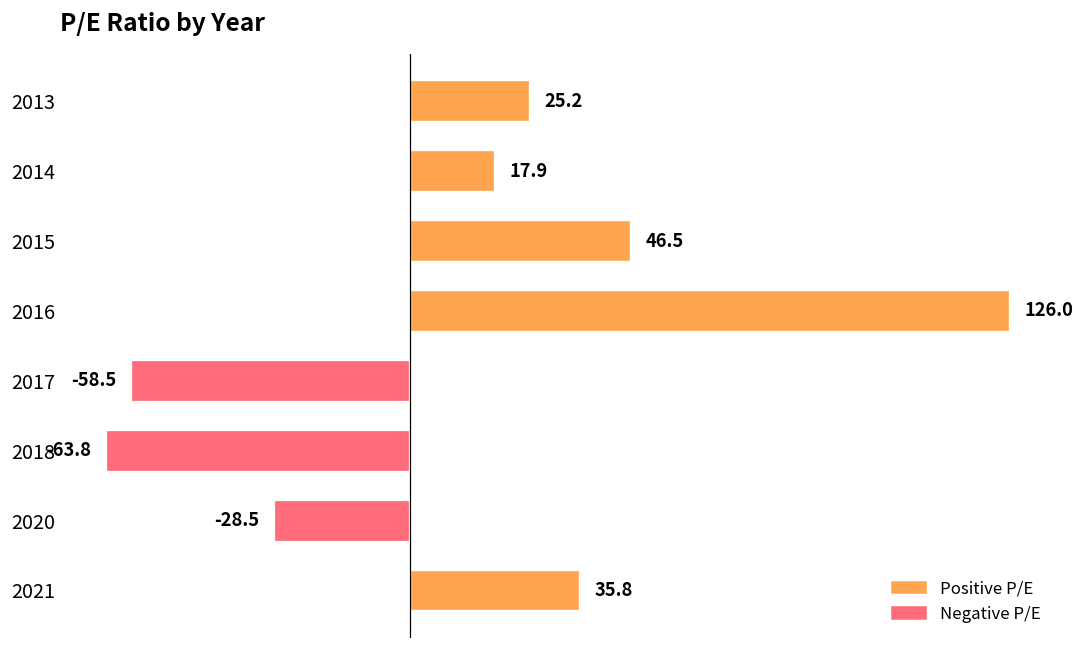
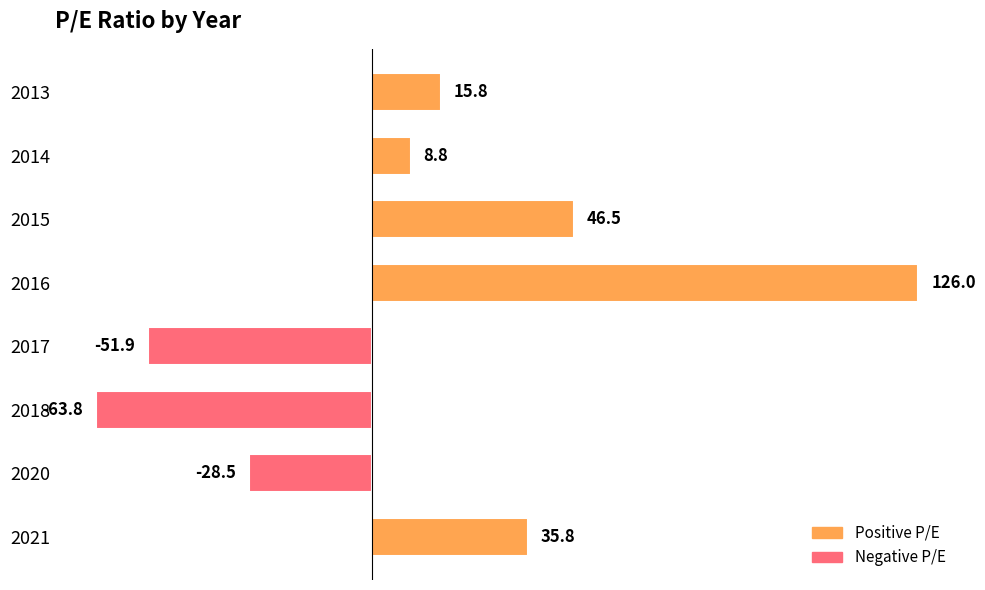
  {
-   "2013": 25.2,
-   "2014": 17.9,
+   "2013": 15.8,
+   "2014": 8.8,
    "2015": 46.5,
    "2016": 126.0,
-   "2017": -58.5,
+   "2017": -51.9,
    "2018": -63.8,
    "2020": -28.5,
    "2021": 35.8
  }
